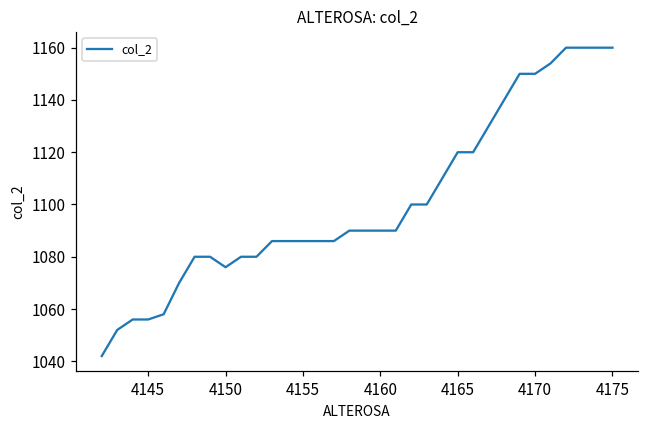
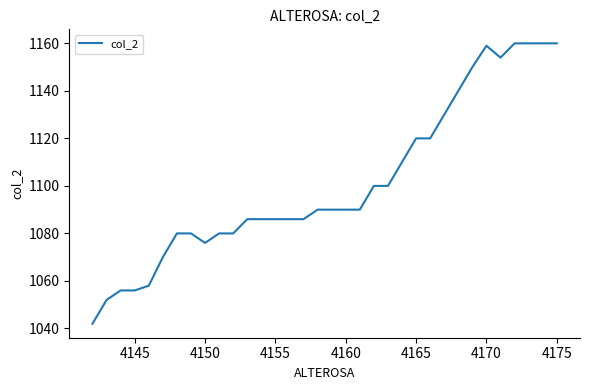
  {
    "4145": 1056,
    "4150": 1076,
    "4155": 1086,
    "4160": 1090,
    "4165": 1120,
-   "4170": 1150,
+   "4170": 1159,
    "4175": 1160
  }
